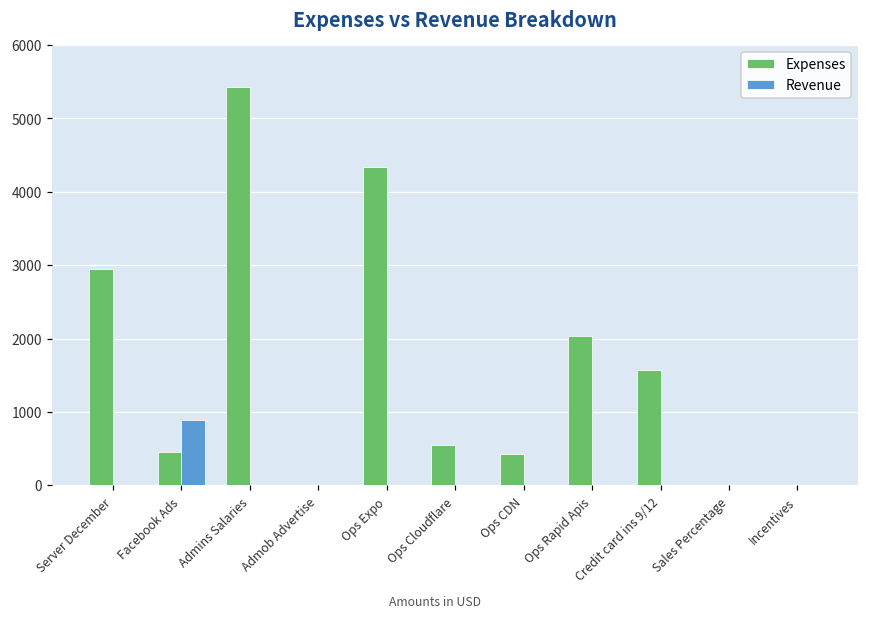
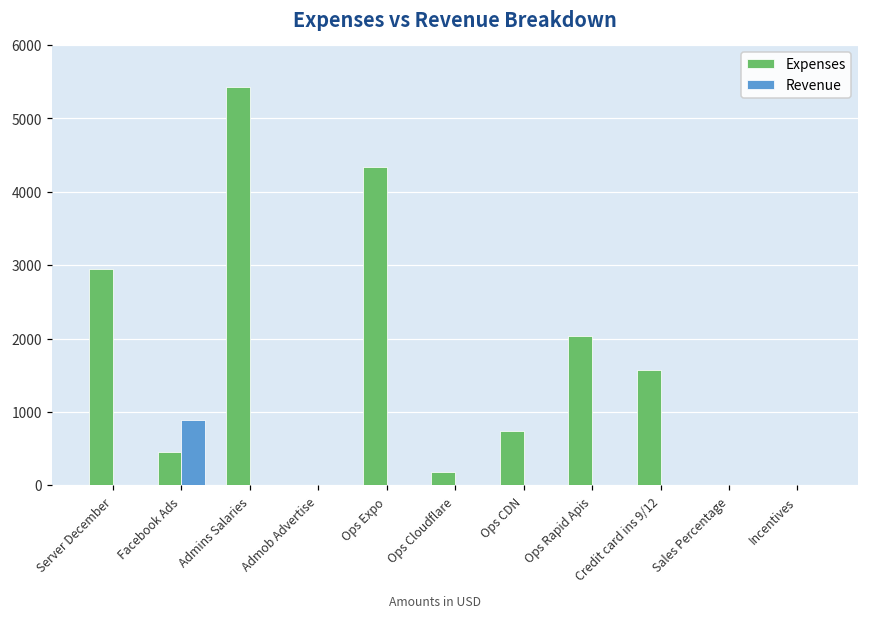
  {
    "Expenses": {
      "Server December": 2900,
      "Facebook Ads": 500,
      "Admins Salaries": 5400,
      "Admob Advertise": 0,
      "Ops Expo": 4300,
-     "Ops Cloudflare": 500,
-     "Ops CDN": 400,
+     "Ops Cloudflare": 200,
+     "Ops CDN": 700,
      "Ops Rapid Apis": 2000,
      "Credit card ins 9/12": 1600,
      "Sales Percentage": 0,
      "Incentives": 0
    },
    "Revenue": {
      "Server December": 0,
      "Facebook Ads": 900,
      "Admins Salaries": 0,
      "Admob Advertise": 0,
      "Ops Expo": 0,
      "Ops Cloudflare": 0,
      "Ops CDN": 0,
      "Ops Rapid Apis": 0,
      "Credit card ins 9/12": 0,
      "Sales Percentage": 0,
      "Incentives": 0
    }
  }
